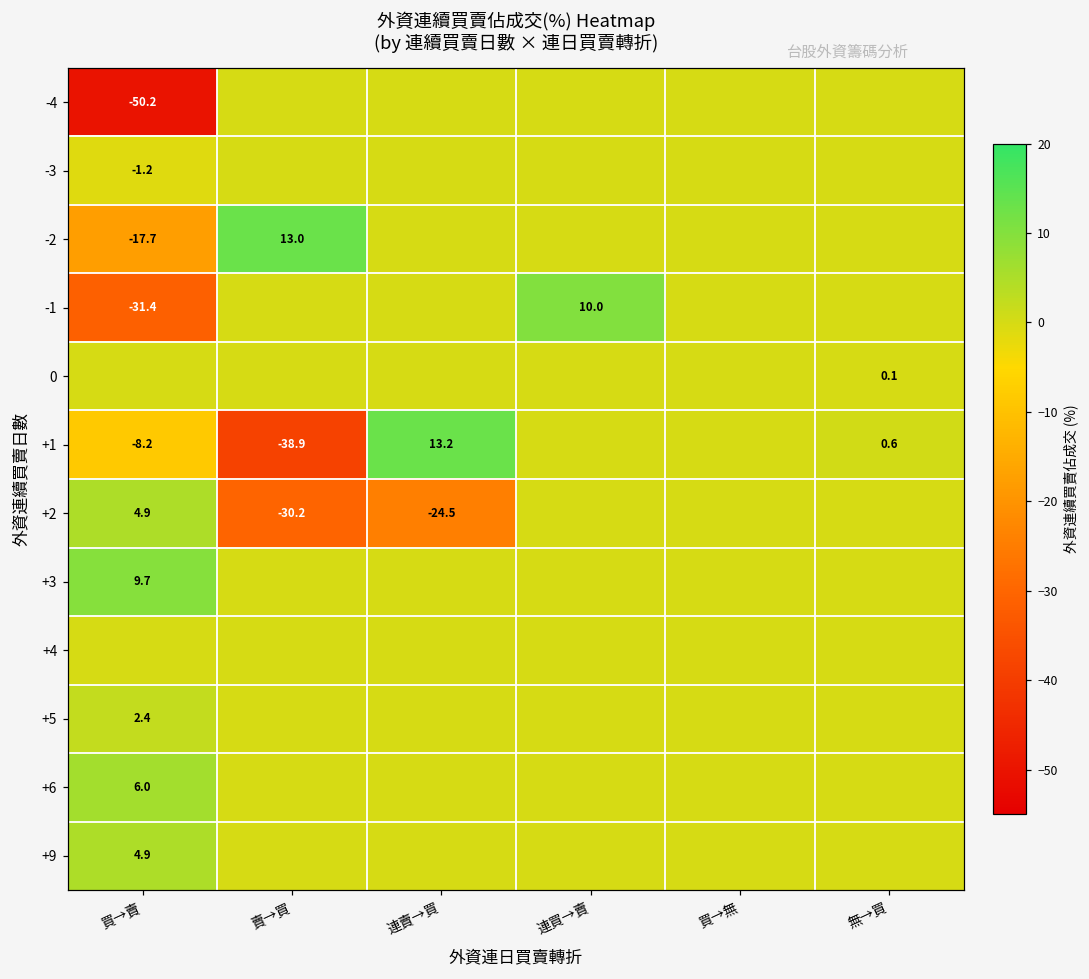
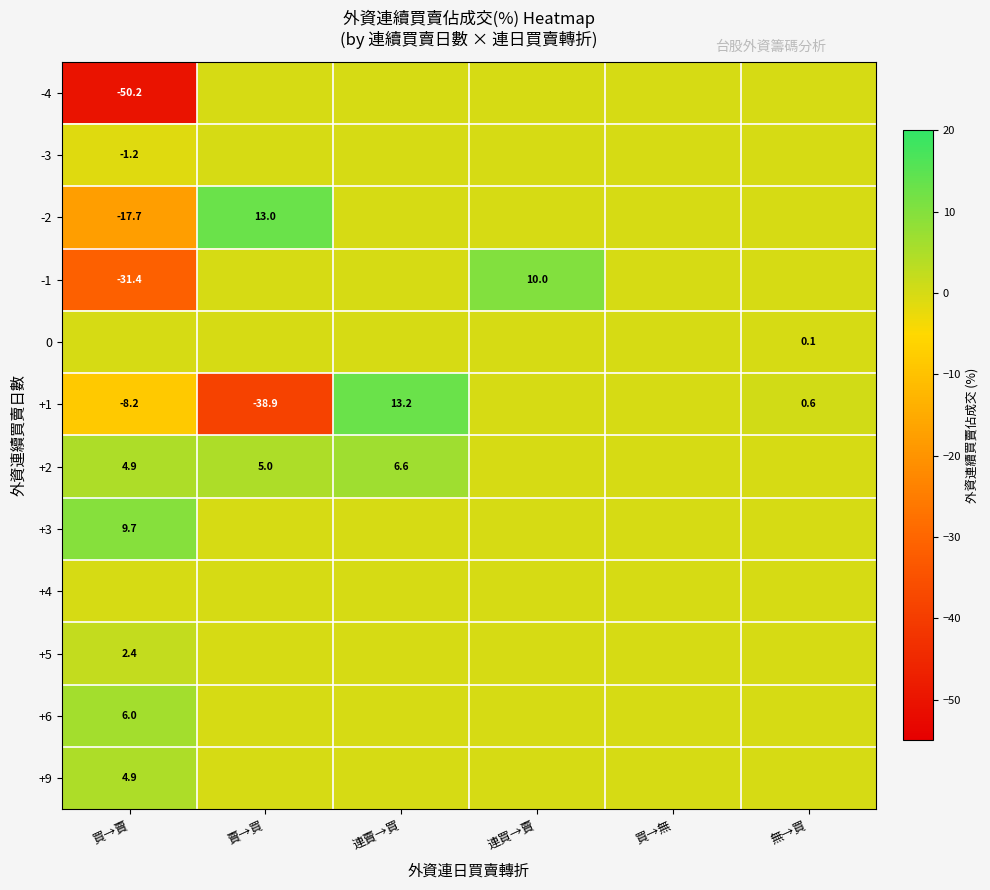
  {
    "-4": {
      "買→賣": -50.2
    },
    "-3": {
      "買→賣": -1.2
    },
    "-2": {
      "買→賣": -17.7,
      "賣→買": 13.0
    },
    "-1": {
      "買→賣": -31.4,
      "連買→賣": 10.0
    },
    "0": {
      "無→買": 0.1
    },
    "+1": {
      "買→賣": -8.2,
      "賣→買": -38.9,
      "連賣→買": 13.2,
      "無→買": 0.6
    },
    "+2": {
      "買→賣": 4.9,
-     "賣→買": -30.2,
-     "連賣→買": -24.5
+     "賣→買": 5.0,
+     "連賣→買": 6.6
    },
    "+3": {
      "買→賣": 9.7
    },
    "+5": {
      "買→賣": 2.4
    },
    "+6": {
      "買→賣": 6.0
    },
    "+9": {
      "買→賣": 4.9
    }
  }
